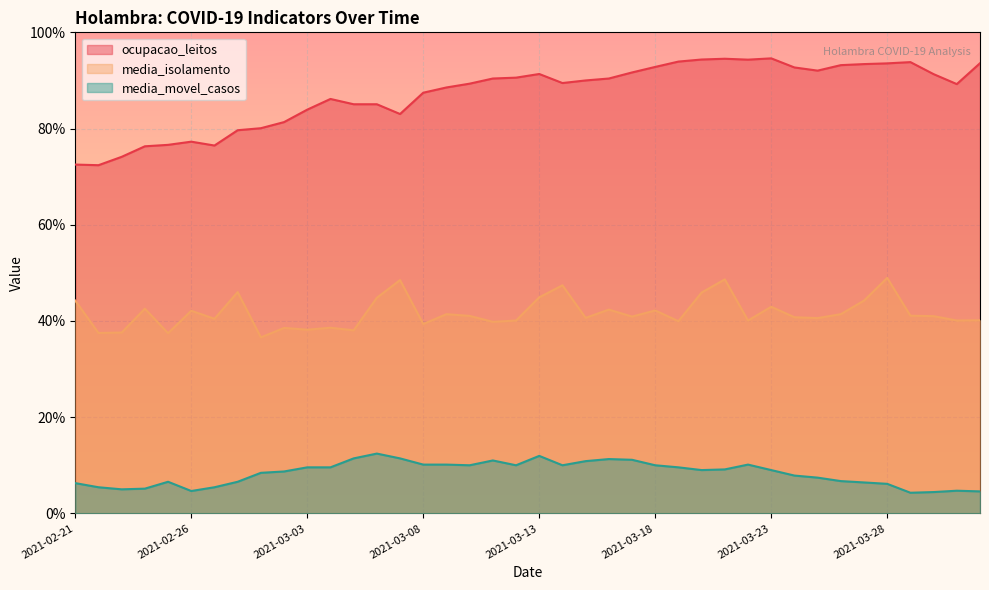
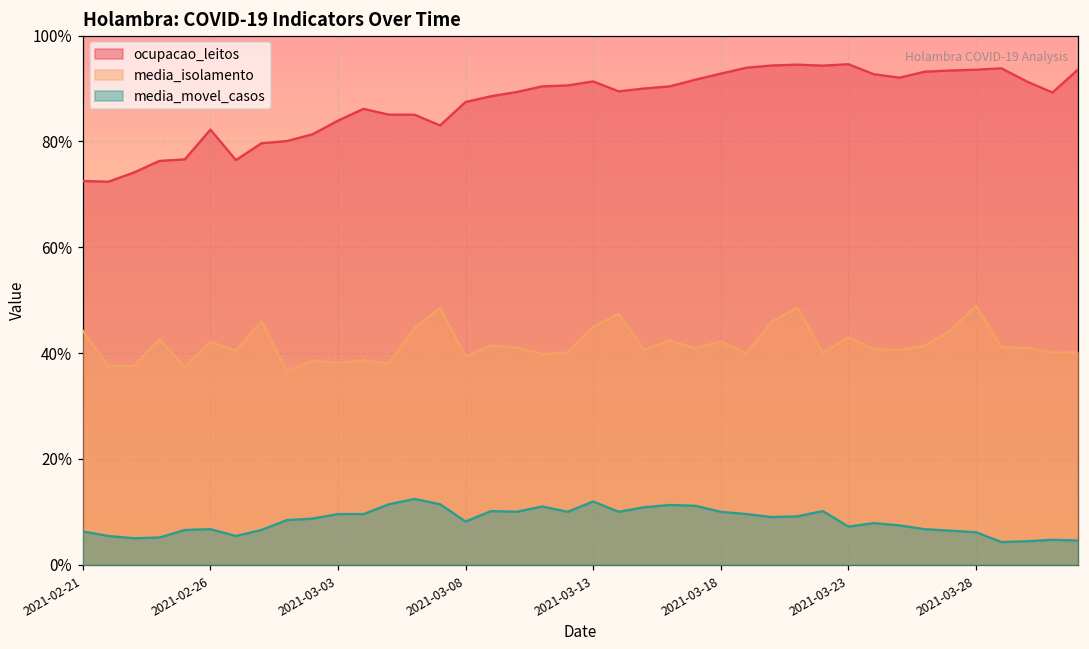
  {
    "ocupacao_leitos": {
      "2021-02-21": "73%",
-     "2021-02-26": "77%",
+     "2021-02-26": "82%",
      "2021-03-03": "84%",
      "2021-03-08": "87%",
      "2021-03-13": "91%",
      "2021-03-18": "93%",
      "2021-03-23": "95%",
      "2021-03-28": "94%"
    },
    "media_isolamento": {
      "2021-02-21": "44%",
      "2021-02-26": "42%",
      "2021-03-03": "38%",
      "2021-03-08": "39%",
      "2021-03-13": "45%",
      "2021-03-18": "42%",
      "2021-03-23": "43%",
      "2021-03-28": "49%"
    },
    "media_movel_casos": {
      "2021-02-21": "6%",
-     "2021-02-26": "5%",
+     "2021-02-26": "7%",
      "2021-03-03": "10%",
-     "2021-03-08": "10%",
+     "2021-03-08": "8%",
      "2021-03-13": "12%",
      "2021-03-18": "10%",
-     "2021-03-23": "9%",
+     "2021-03-23": "7%",
      "2021-03-28": "6%"
    }
  }
